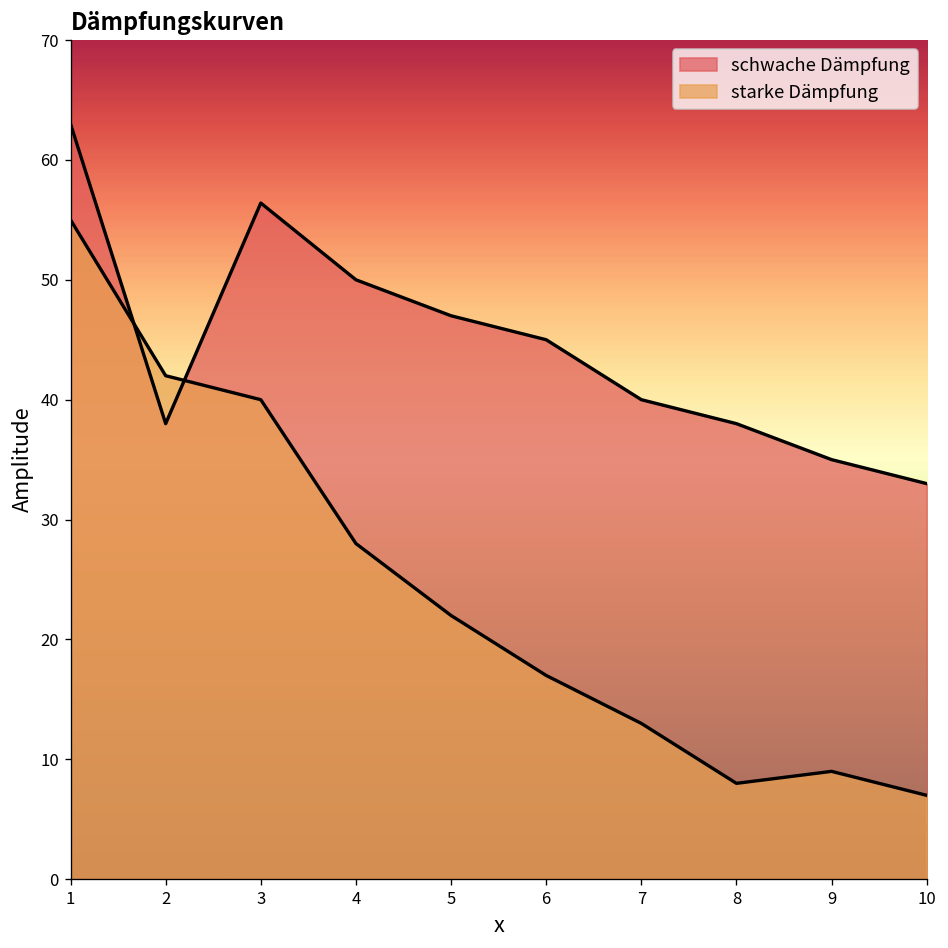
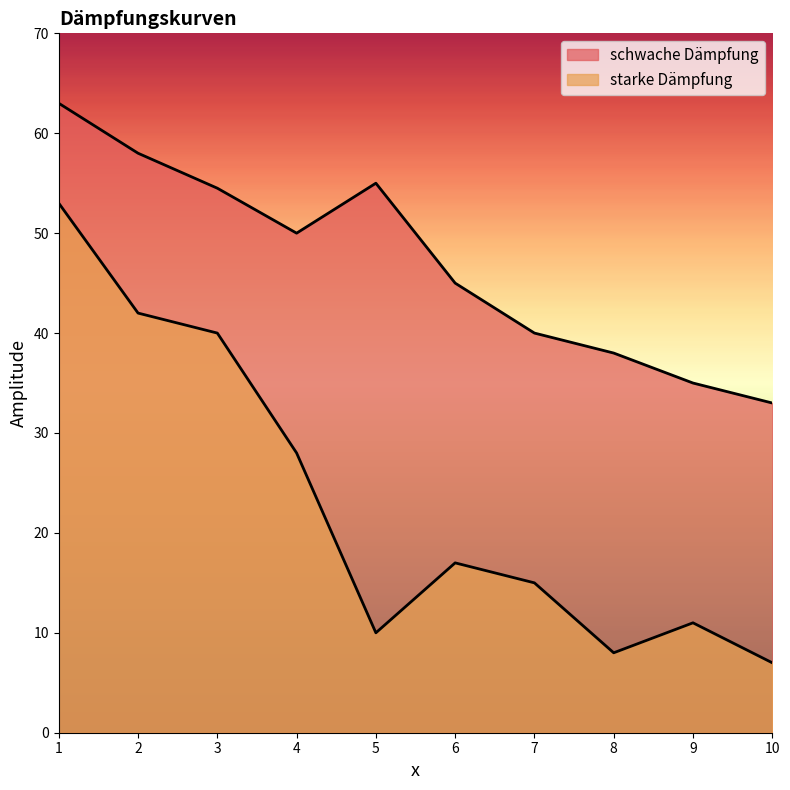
  {
    "schwache Dämpfung": {
      "1": 63,
-     "2": 38,
-     "3": 56,
+     "2": 58,
+     "3": 55,
      "4": 50,
-     "5": 47,
+     "5": 55,
      "6": 45,
      "7": 40,
      "8": 38,
      "9": 35,
      "10": 33
    },
    "starke Dämpfung": {
-     "1": 55,
+     "1": 53,
      "2": 42,
      "3": 40,
      "4": 28,
-     "5": 22,
+     "5": 10,
      "6": 17,
-     "7": 13,
+     "7": 15,
      "8": 8,
-     "9": 9,
+     "9": 11,
      "10": 7
    }
  }
